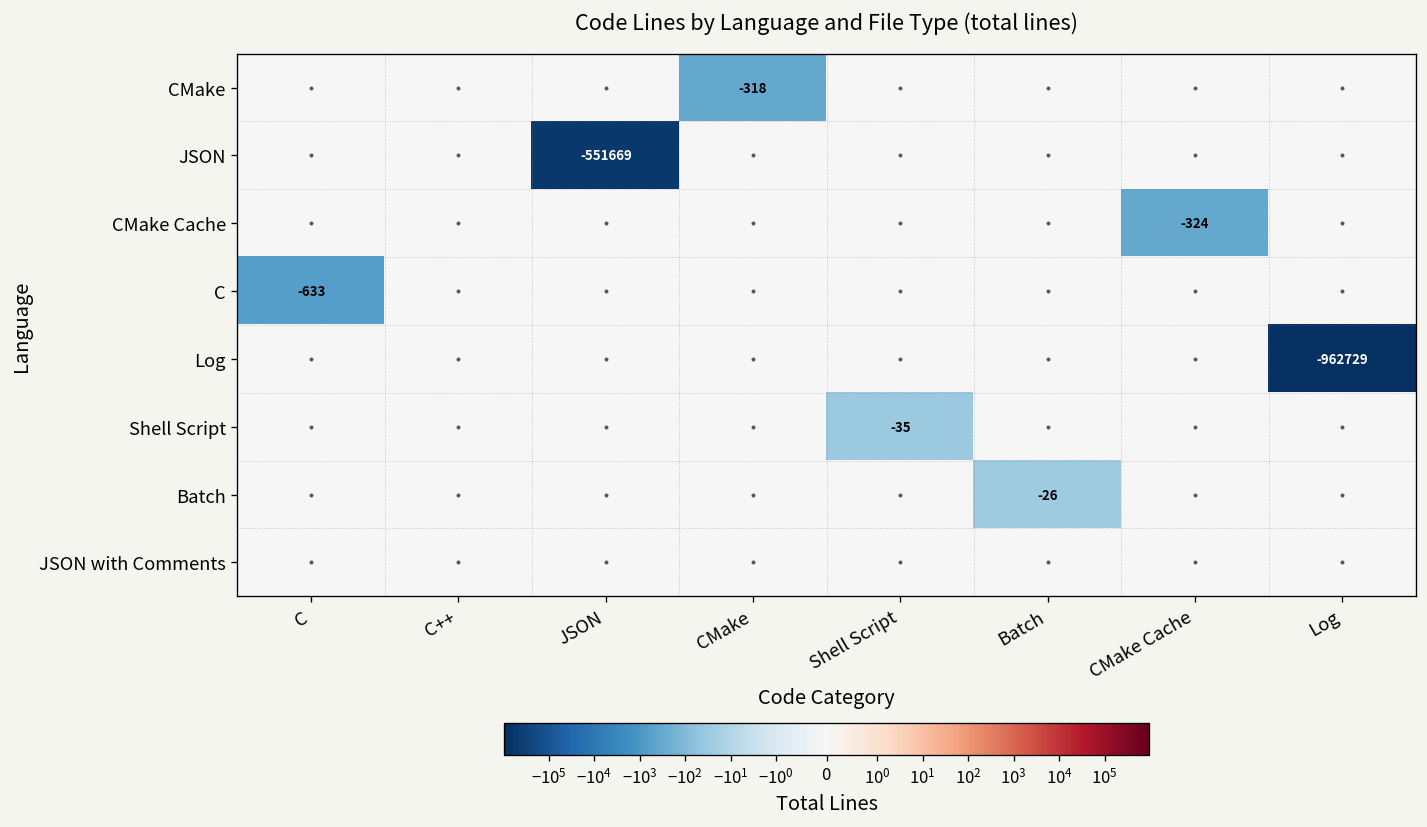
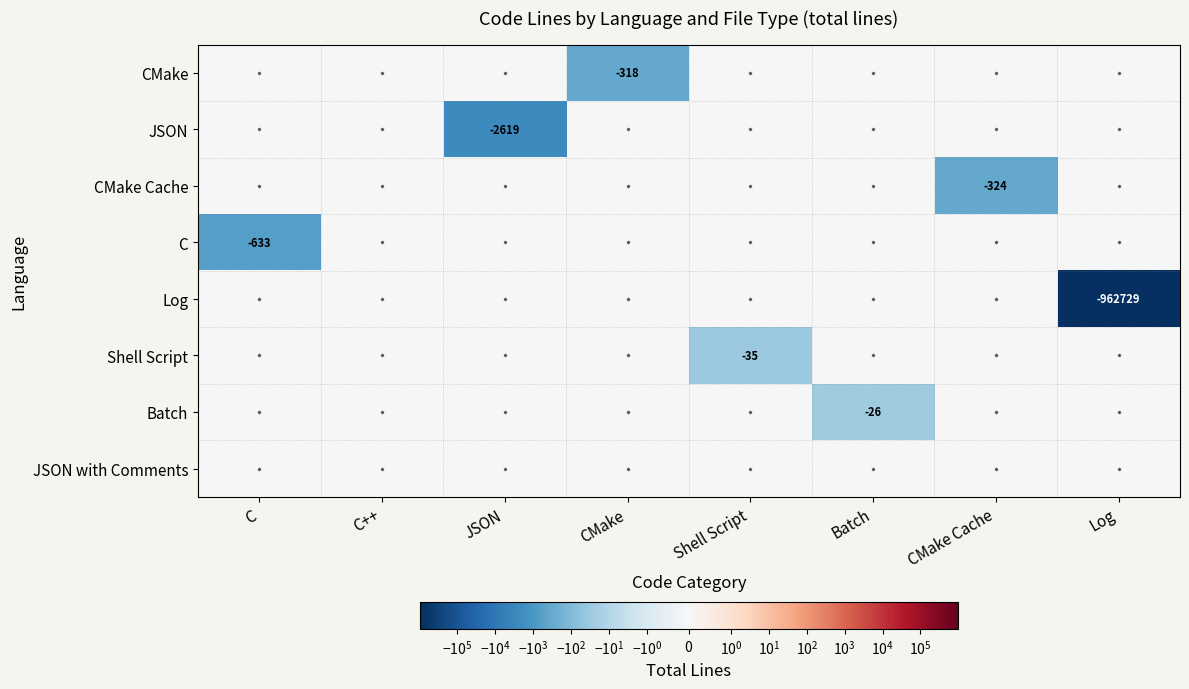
  {
    "CMake": {
      "CMake": -318
    },
    "JSON": {
-     "JSON": -551669
+     "JSON": -2619
    },
    "CMake Cache": {
      "CMake Cache": -324
    },
    "C": {
      "C": -633
    },
    "Log": {
      "Log": -962729
    },
    "Shell Script": {
      "Shell Script": -35
    },
    "Batch": {
      "Batch": -26
    }
  }
